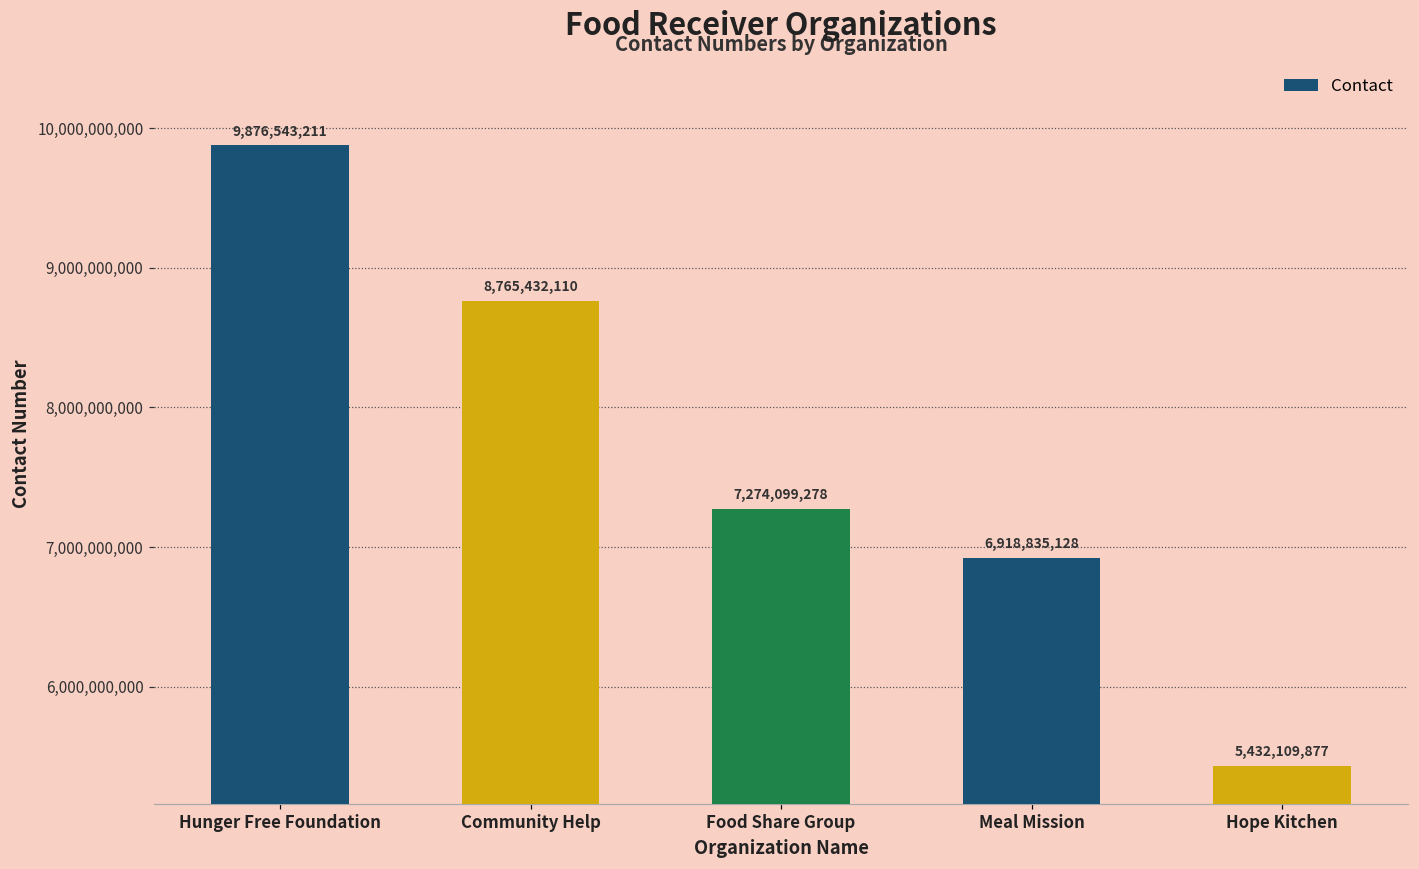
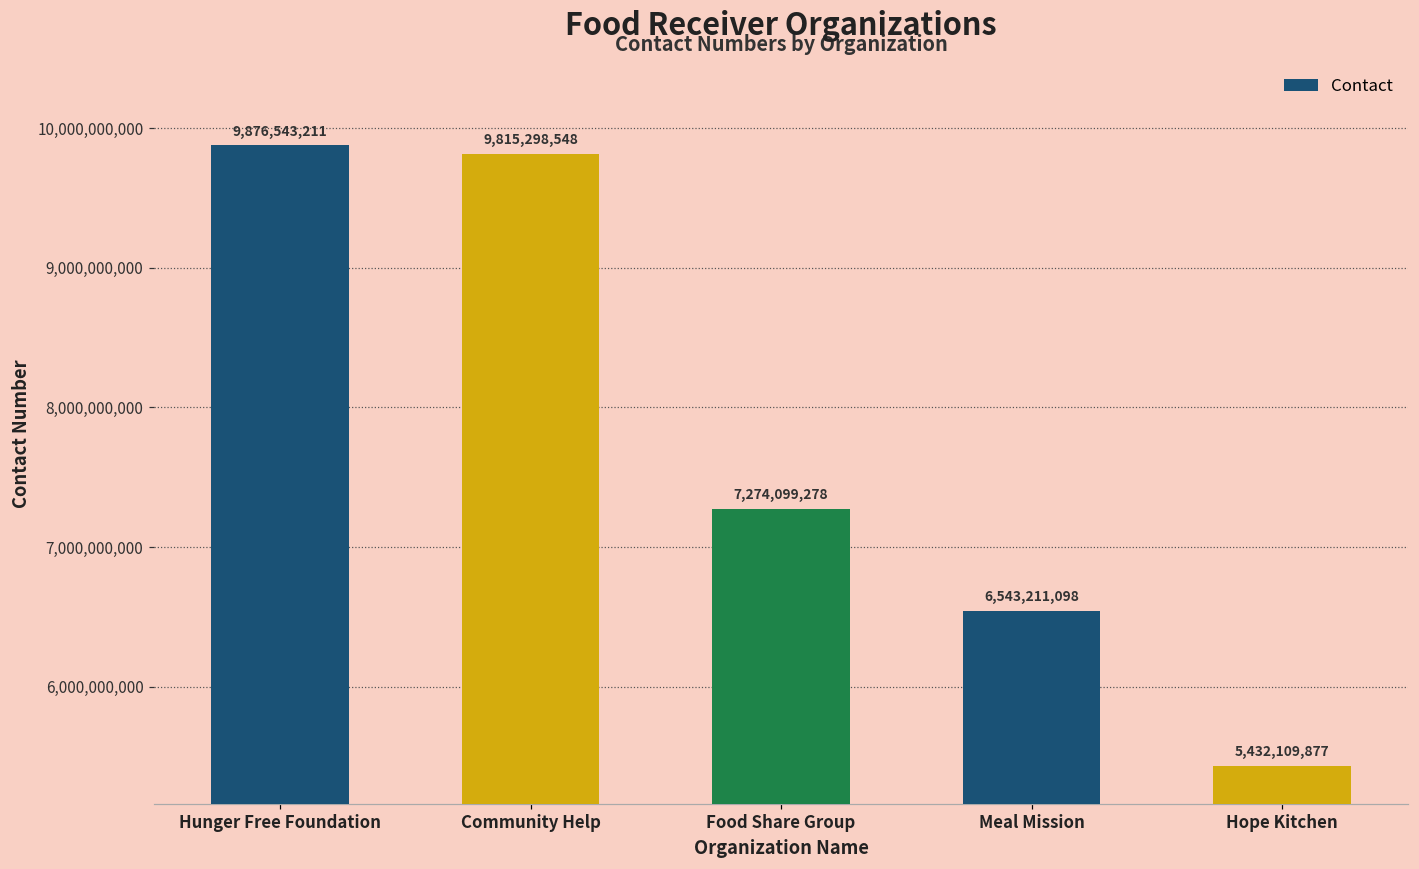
  {
    "Hunger Free Foundation": "9,876,543,211",
-   "Community Help": "8,765,432,110",
+   "Community Help": "9,815,298,548",
    "Food Share Group": "7,274,099,278",
-   "Meal Mission": "6,918,835,128",
+   "Meal Mission": "6,543,211,098",
    "Hope Kitchen": "5,432,109,877"
  }
